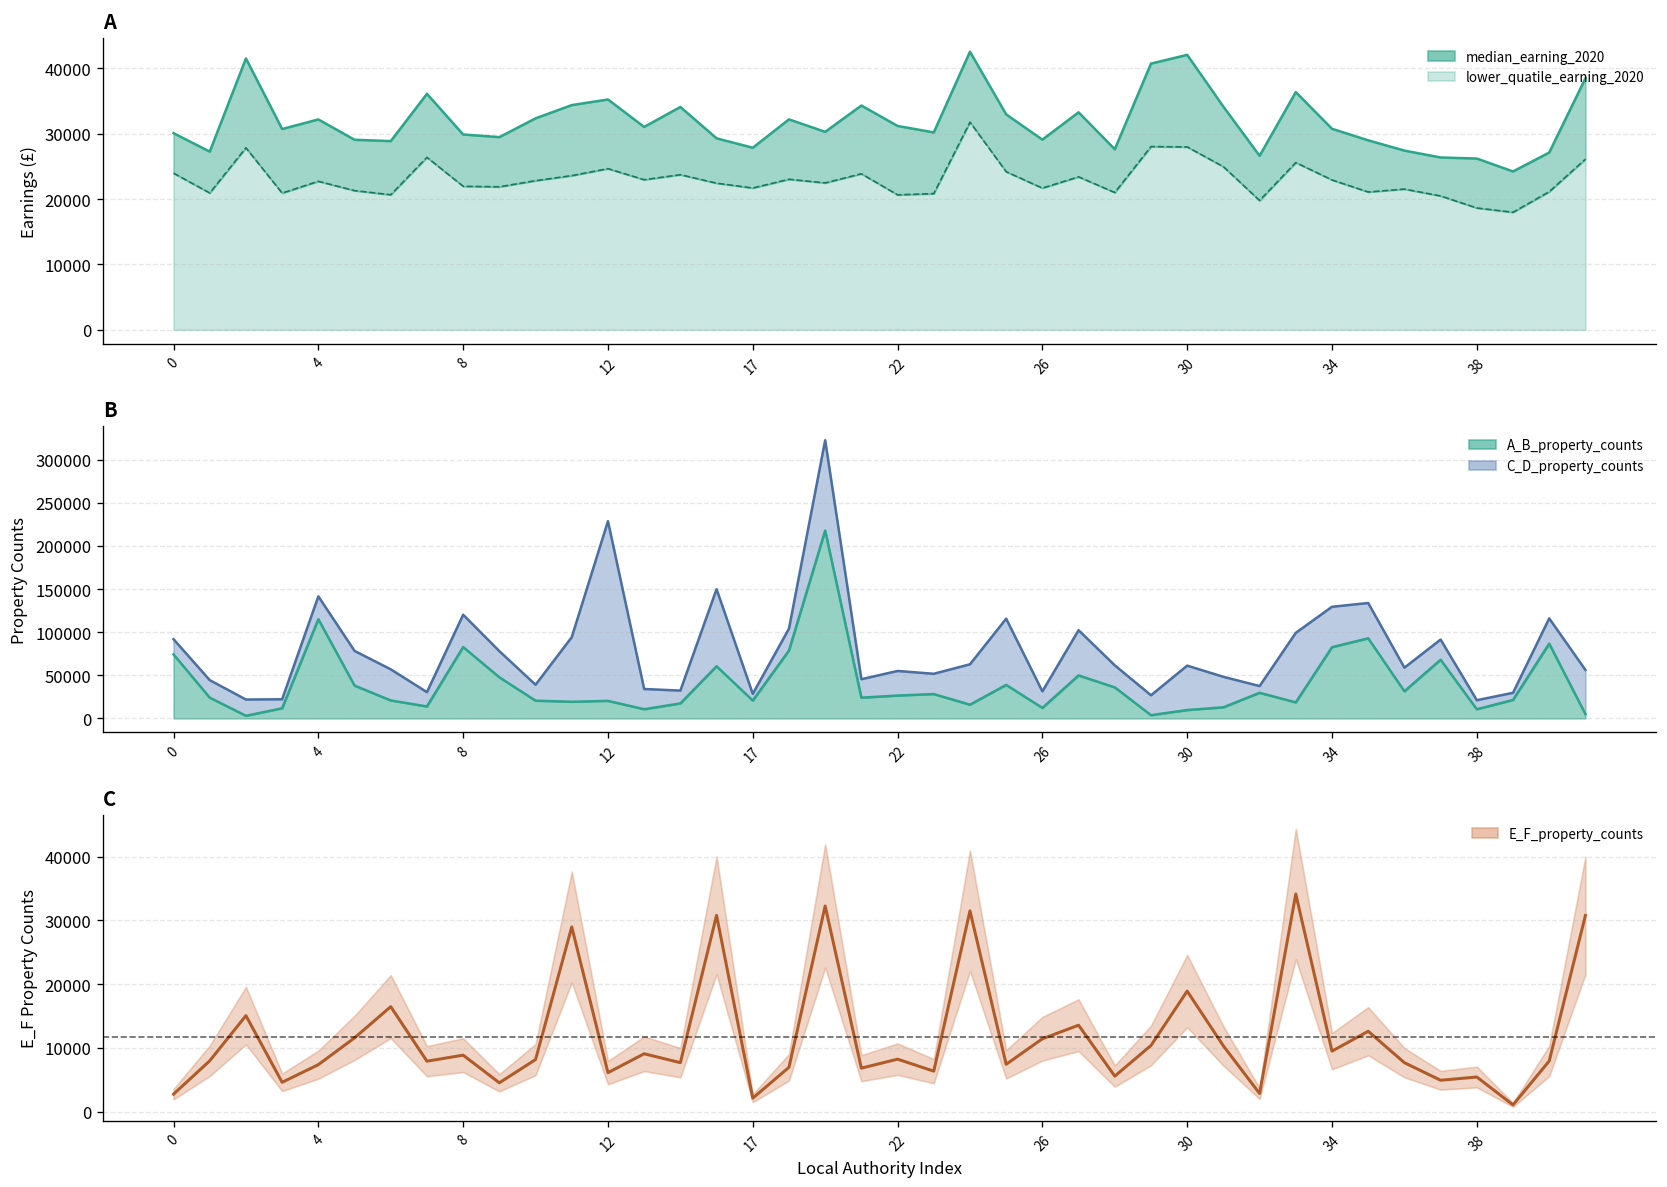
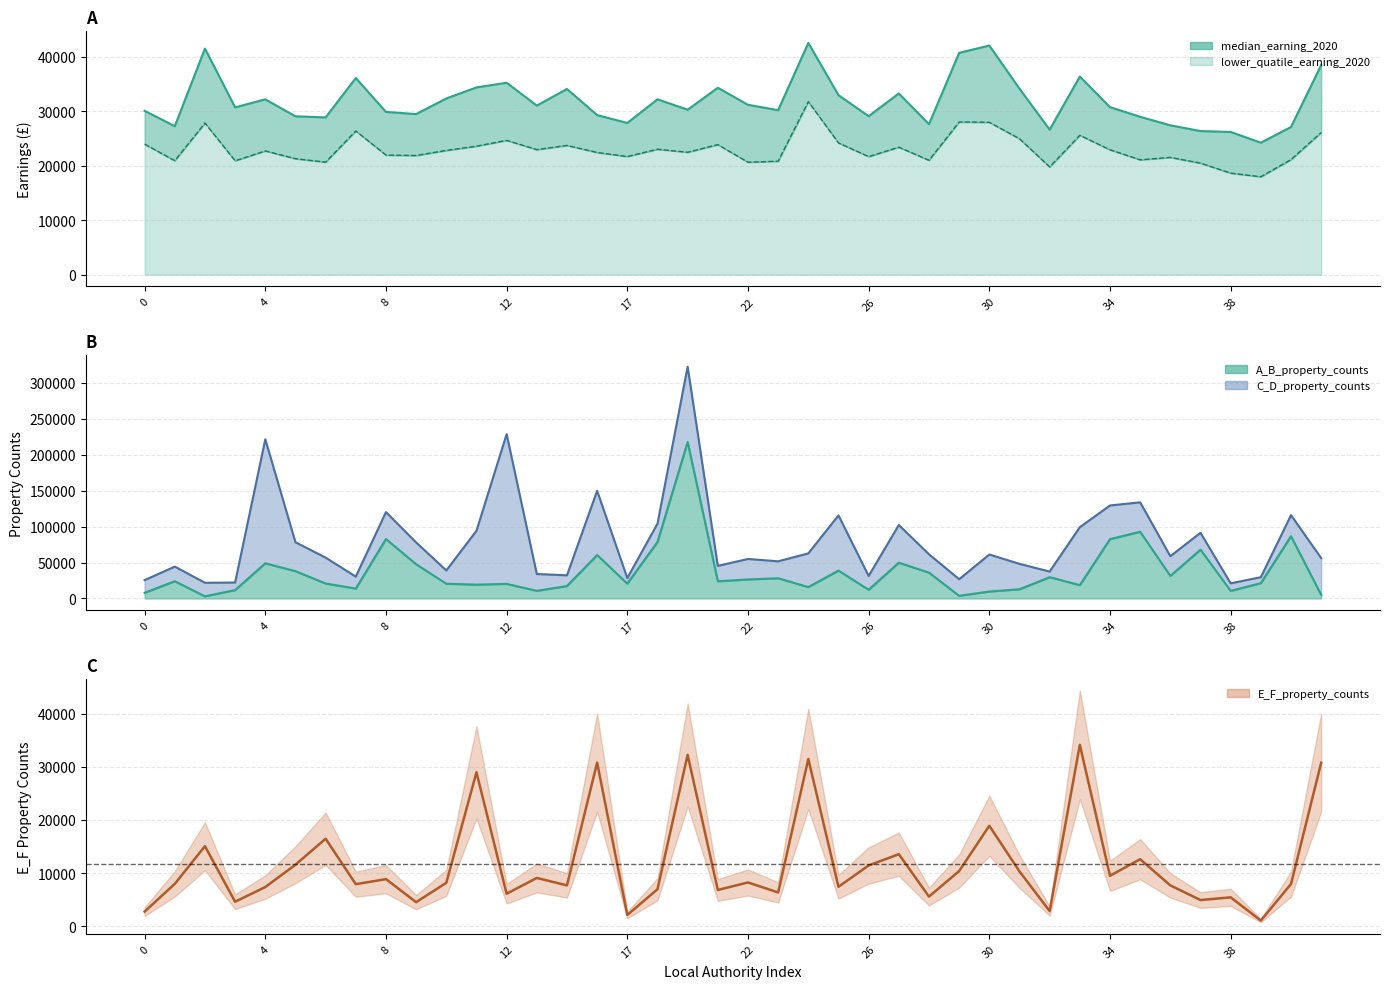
  {
    "B": {
      "A_B_property_counts": {
-       "0": 70000,
-       "4": 120000,
+       "0": 10000,
+       "4": 50000,
        "8": 80000,
        "12": 20000
      },
      "C_D_property_counts": {
        "0": 20000,
-       "4": 30000,
+       "4": 170000,
        "8": 40000,
        "12": 210000
      }
    }
  }
